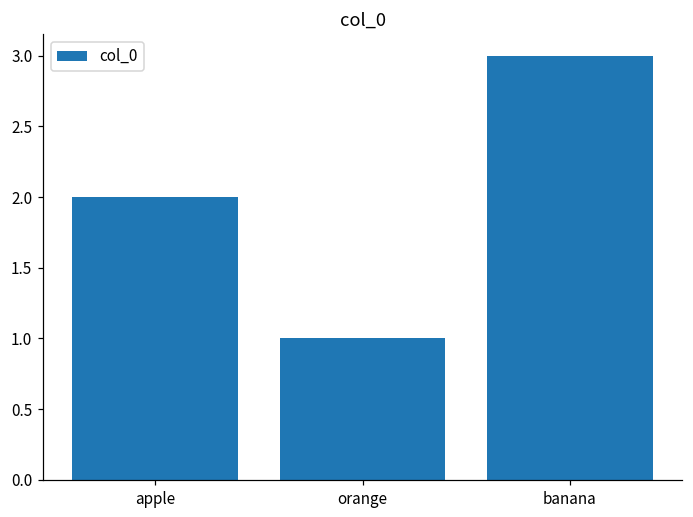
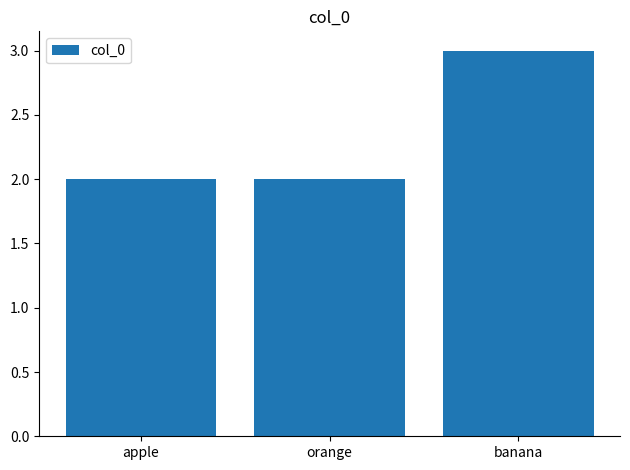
  {
    "apple": 2,
-   "orange": 1,
+   "orange": 2,
    "banana": 3
  }
